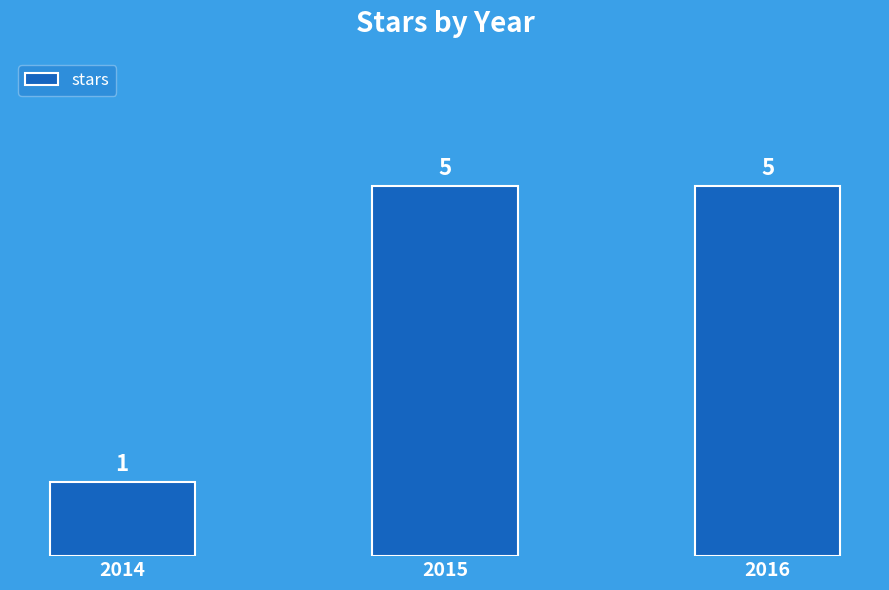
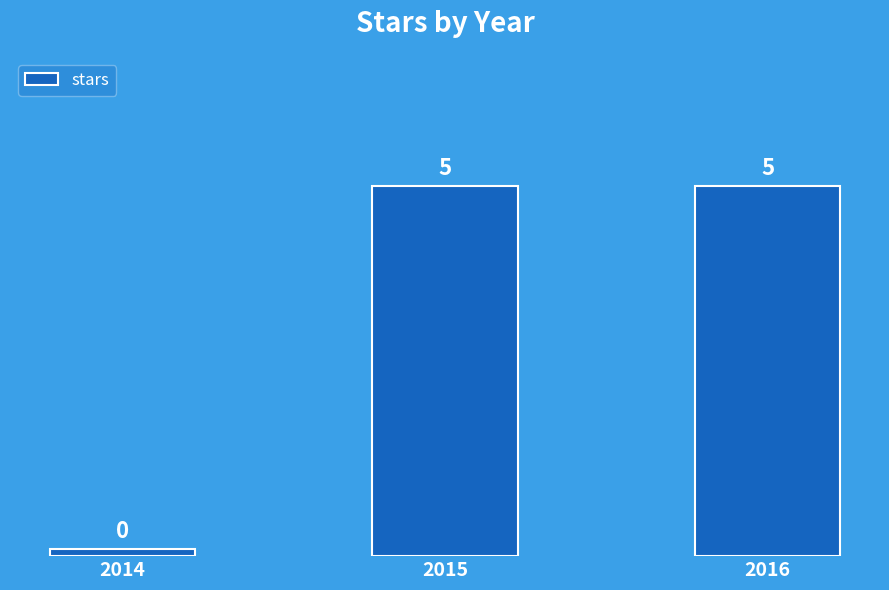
  {
-   "2014": 1,
+   "2014": 0,
    "2015": 5,
    "2016": 5
  }
